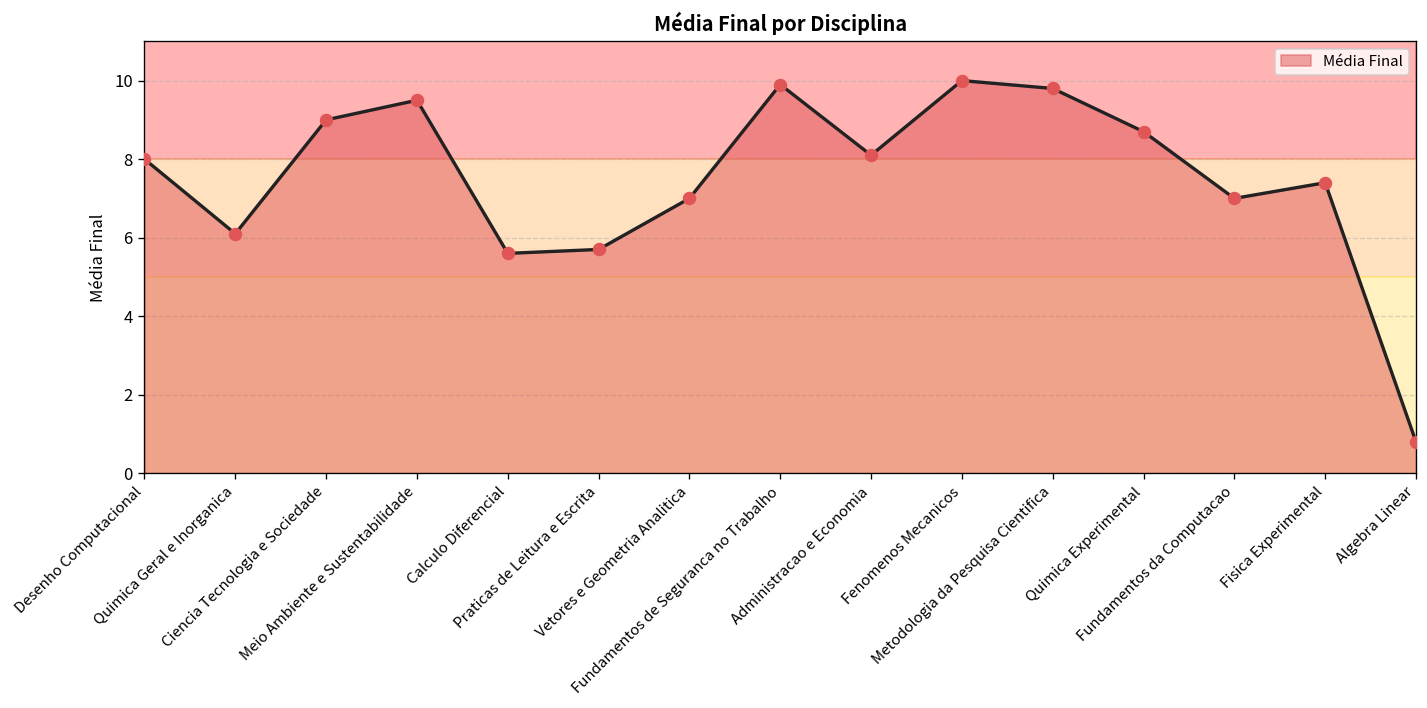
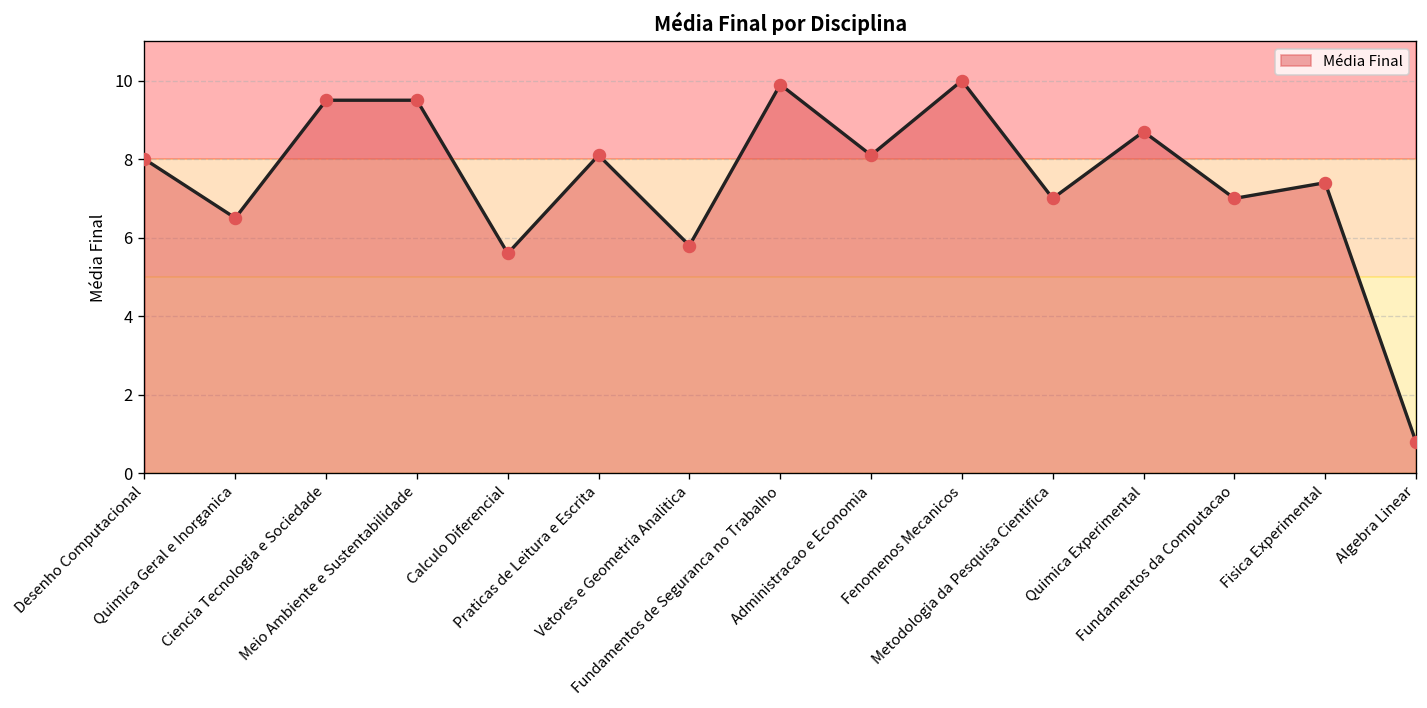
  {
    "Desenho Computacional": 8.0,
-   "Quimica Geral e Inorganica": 6.1,
-   "Ciencia Tecnologia e Sociedade": 9.0,
+   "Quimica Geral e Inorganica": 6.5,
+   "Ciencia Tecnologia e Sociedade": 9.5,
    "Meio Ambiente e Sustentabilidade": 9.5,
    "Calculo Diferencial": 5.6,
-   "Praticas de Leitura e Escrita": 5.7,
-   "Vetores e Geometria Analitica": 7.0,
+   "Praticas de Leitura e Escrita": 8.1,
+   "Vetores e Geometria Analitica": 5.8,
    "Fundamentos de Seguranca no Trabalho": 9.9,
    "Administracao e Economia": 8.1,
    "Fenomenos Mecanicos": 10.0,
-   "Metodologia da Pesquisa Cientifica": 9.8,
+   "Metodologia da Pesquisa Cientifica": 7.0,
    "Quimica Experimental": 8.7,
    "Fundamentos da Computacao": 7.0,
    "Fisica Experimental": 7.4,
    "Algebra Linear": 0.8
  }
